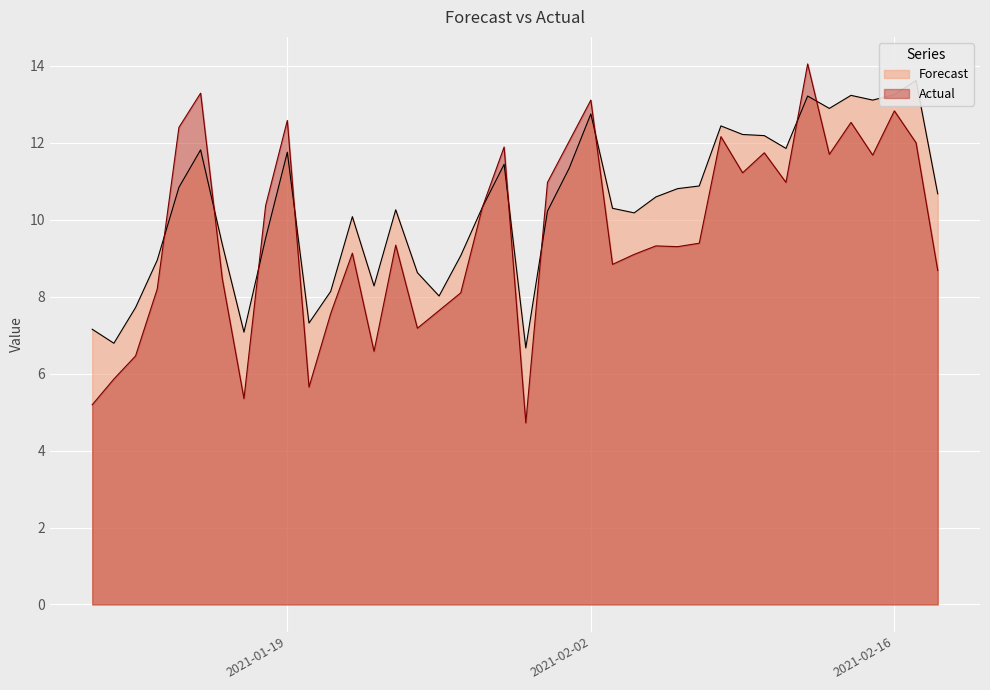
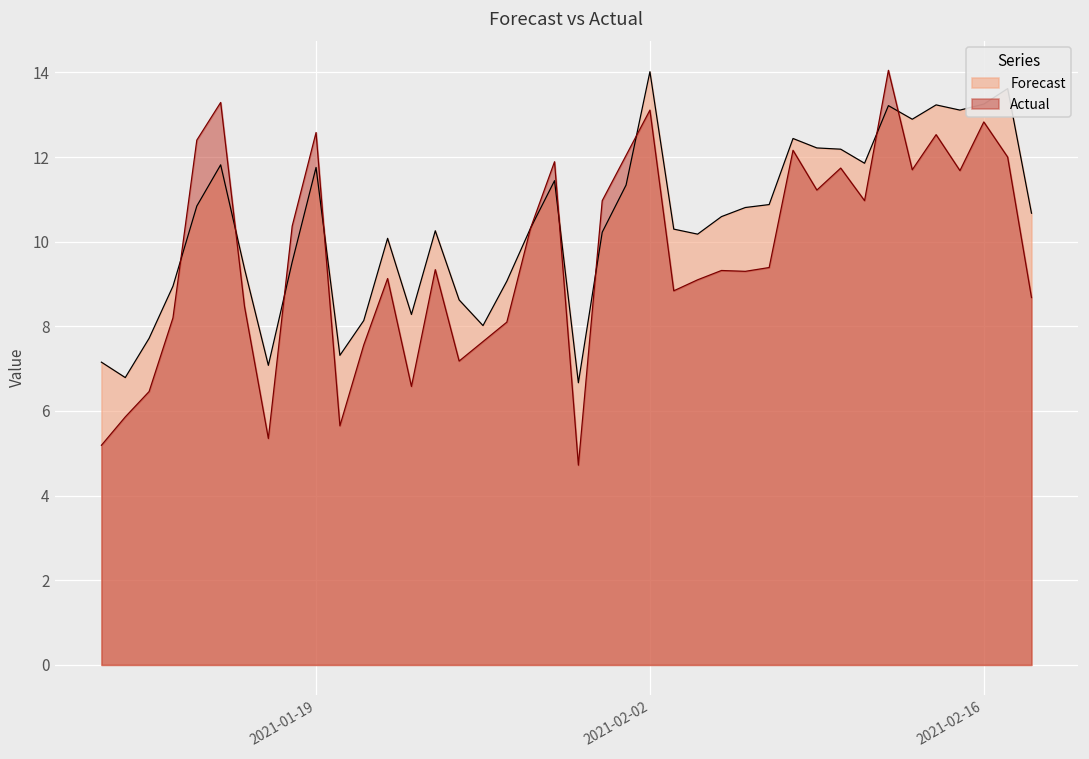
  {
    "Forecast": {
      "2021-01-19": 11.8,
-     "2021-02-02": 12.8
+     "2021-02-02": 14.0
    },
    "Actual": {
      "2021-01-19": 12.6,
      "2021-02-02": 13.1,
      "2021-02-16": 12.8
    }
  }
